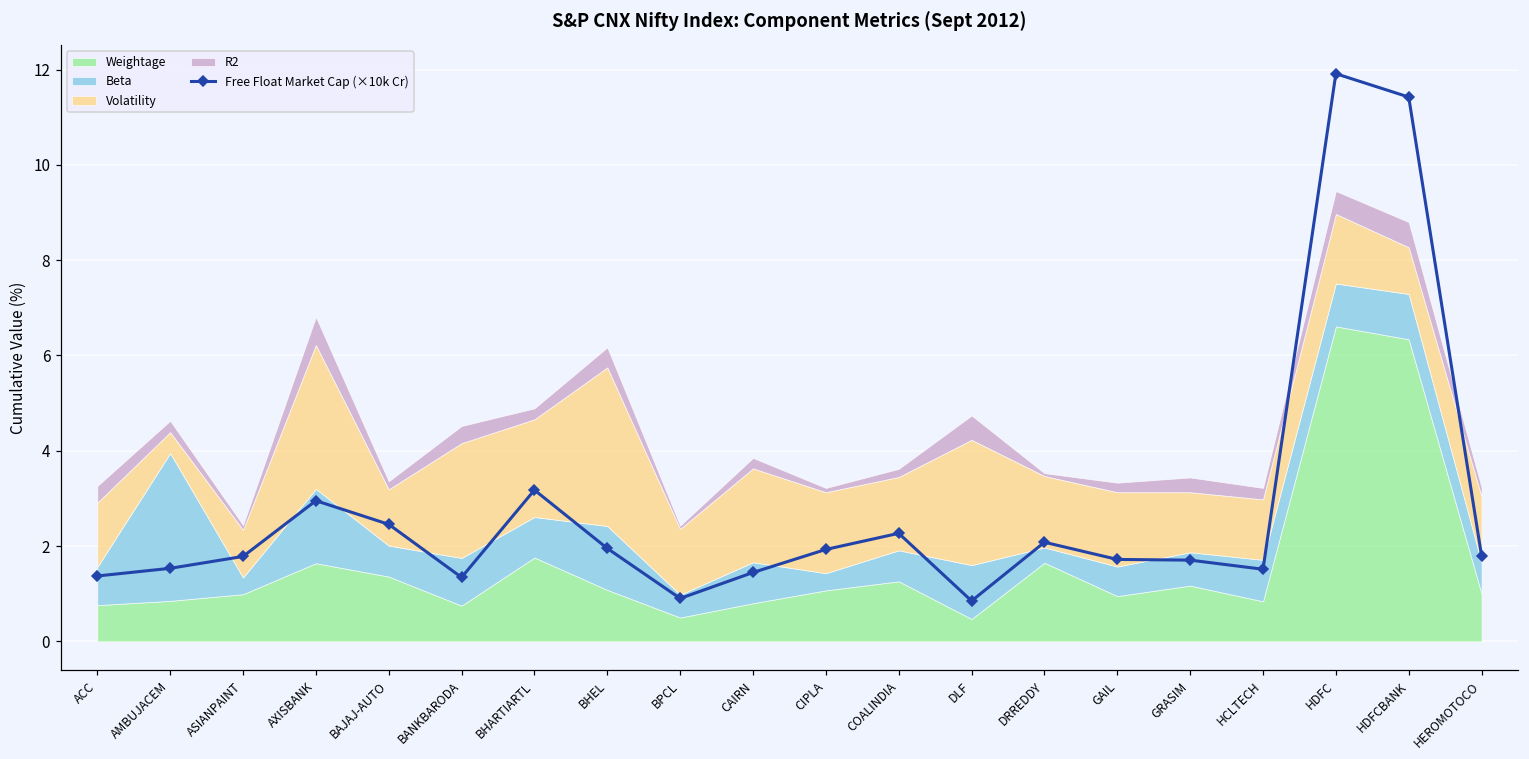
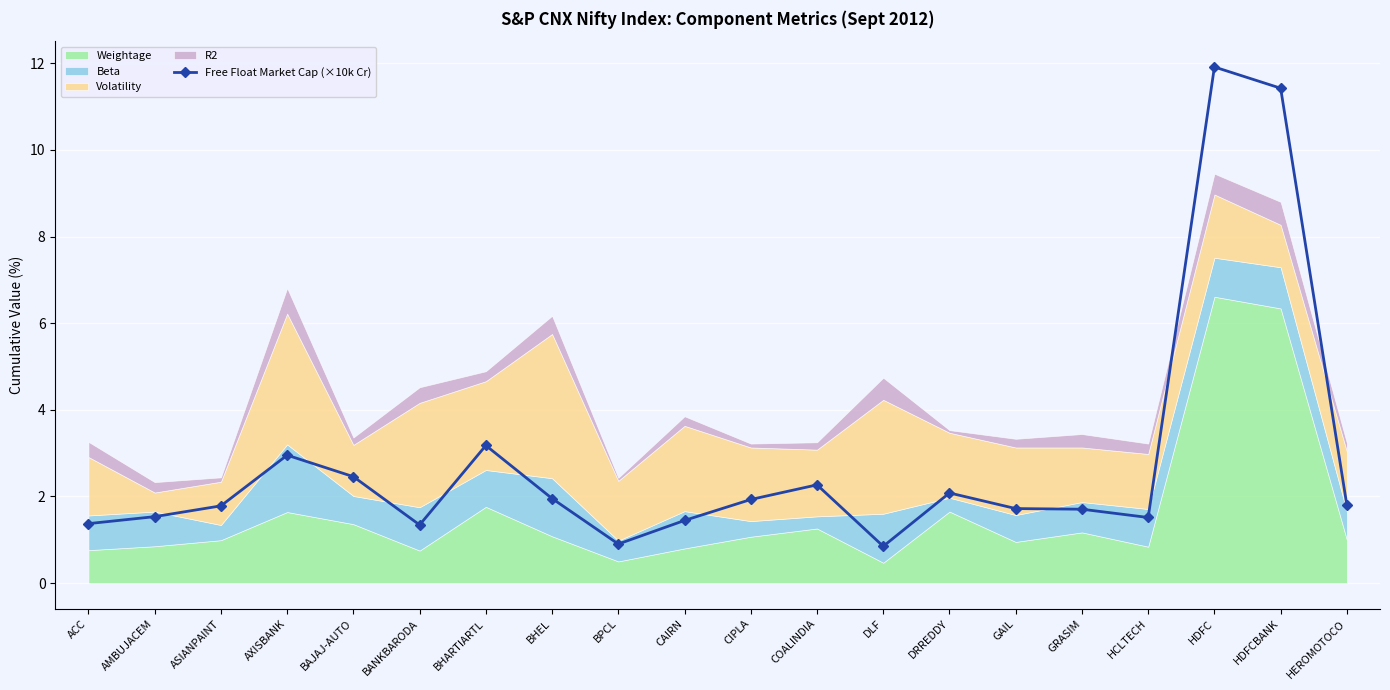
  {
    "Free Float Market Cap (×10k Cr)": {
      "ACC": 1.4,
      "AMBUJACEM": 1.5,
      "ASIANPAINT": 1.8,
      "AXISBANK": 3.0,
      "BAJAJ-AUTO": 2.5,
      "BANKBARODA": 1.3,
      "BHARTIARTL": 3.2,
      "BHEL": 2.0,
      "BPCL": 0.9,
      "CAIRN": 1.4,
      "CIPLA": 1.9,
      "COALINDIA": 2.3,
      "DLF": 0.8,
      "DRREDDY": 2.1,
      "GAIL": 1.7,
      "GRASIM": 1.7,
      "HCLTECH": 1.5,
      "HDFC": 11.9,
      "HDFCBANK": 11.4,
      "HEROMOTOCO": 1.8
    },
    "Weightage": {
      "ACC": 0.8,
      "AMBUJACEM": 0.9,
      "ASIANPAINT": 1.0,
      "AXISBANK": 1.6,
      "BAJAJ-AUTO": 1.4,
      "BANKBARODA": 0.8,
      "BHARTIARTL": 1.8,
      "BHEL": 1.1,
      "BPCL": 0.5,
      "CAIRN": 0.8,
      "CIPLA": 1.1,
      "COALINDIA": 1.3,
      "DLF": 0.5,
      "DRREDDY": 1.7,
      "GAIL": 1.0,
      "GRASIM": 1.2,
      "HCLTECH": 0.8,
      "HDFC": 6.6,
      "HDFCBANK": 6.3,
      "HEROMOTOCO": 1.0
    },
    "Beta": {
      "ACC": 0.8,
-     "AMBUJACEM": 3.1,
+     "AMBUJACEM": 0.8,
      "ASIANPAINT": 0.3,
      "AXISBANK": 1.6,
      "BAJAJ-AUTO": 0.7,
      "BANKBARODA": 1.0,
      "BHARTIARTL": 0.8,
      "BHEL": 1.3,
      "BPCL": 0.5,
      "CAIRN": 0.9,
      "CIPLA": 0.4,
-     "COALINDIA": 0.7,
+     "COALINDIA": 0.3,
      "DLF": 1.1,
      "DRREDDY": 0.3,
      "GAIL": 0.6,
      "GRASIM": 0.7,
      "HCLTECH": 0.9,
      "HDFC": 0.9,
      "HDFCBANK": 1.0,
      "HEROMOTOCO": 0.6
    },
    "Volatility": {
      "ACC": 1.4,
      "AMBUJACEM": 0.4,
      "ASIANPAINT": 1.0,
      "AXISBANK": 3.0,
      "BAJAJ-AUTO": 1.2,
      "BANKBARODA": 2.4,
      "BHARTIARTL": 2.1,
      "BHEL": 3.3,
      "BPCL": 1.4,
      "CAIRN": 2.0,
      "CIPLA": 1.7,
      "COALINDIA": 1.5,
      "DLF": 2.6,
      "DRREDDY": 1.5,
      "GAIL": 1.6,
      "GRASIM": 1.3,
      "HCLTECH": 1.3,
      "HDFC": 1.5,
      "HDFCBANK": 1.0,
      "HEROMOTOCO": 1.4
    },
    "R2": {
      "ACC": 0.4,
      "AMBUJACEM": 0.2,
      "ASIANPAINT": 0.1,
      "AXISBANK": 0.6,
      "BAJAJ-AUTO": 0.2,
      "BANKBARODA": 0.4,
      "BHARTIARTL": 0.2,
      "BHEL": 0.4,
      "BPCL": 0.1,
      "CAIRN": 0.2,
      "CIPLA": 0.1,
      "COALINDIA": 0.2,
      "DLF": 0.5,
      "DRREDDY": 0.1,
      "GAIL": 0.2,
      "GRASIM": 0.3,
      "HCLTECH": 0.2,
      "HDFC": 0.5,
      "HDFCBANK": 0.5,
      "HEROMOTOCO": 0.2
    }
  }
